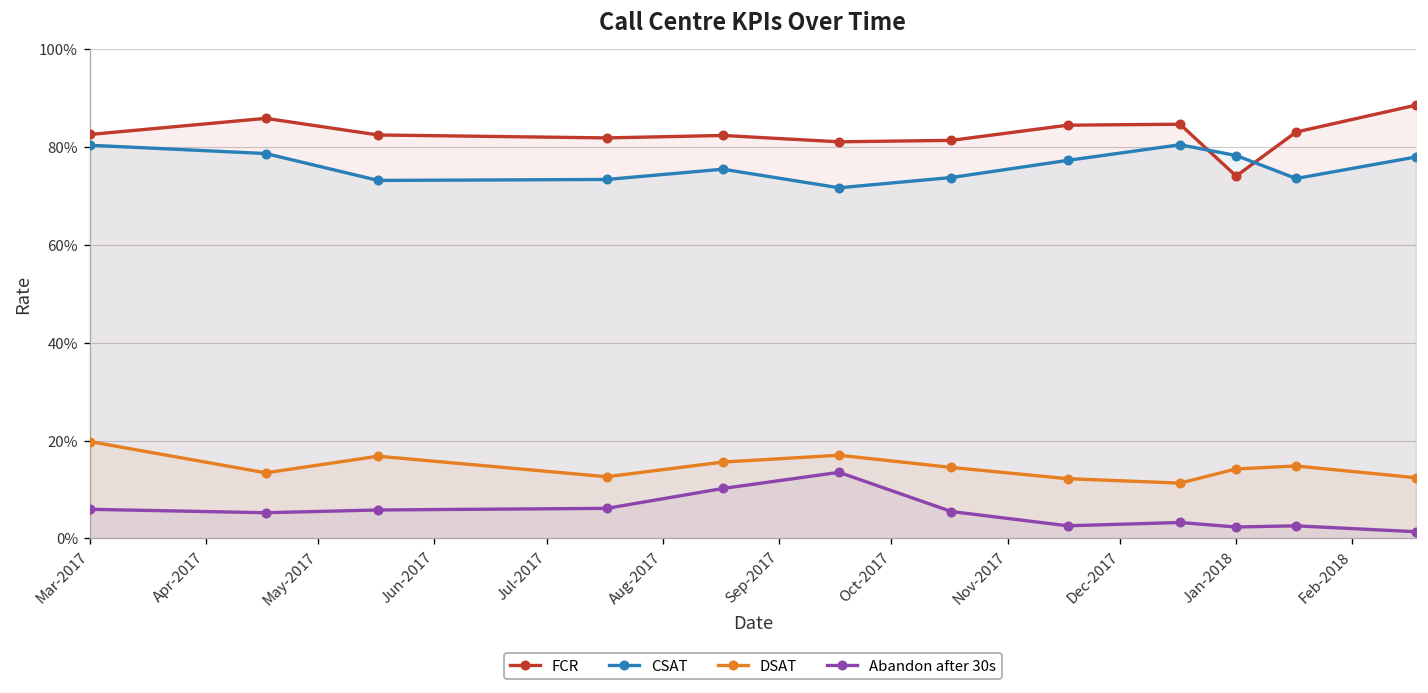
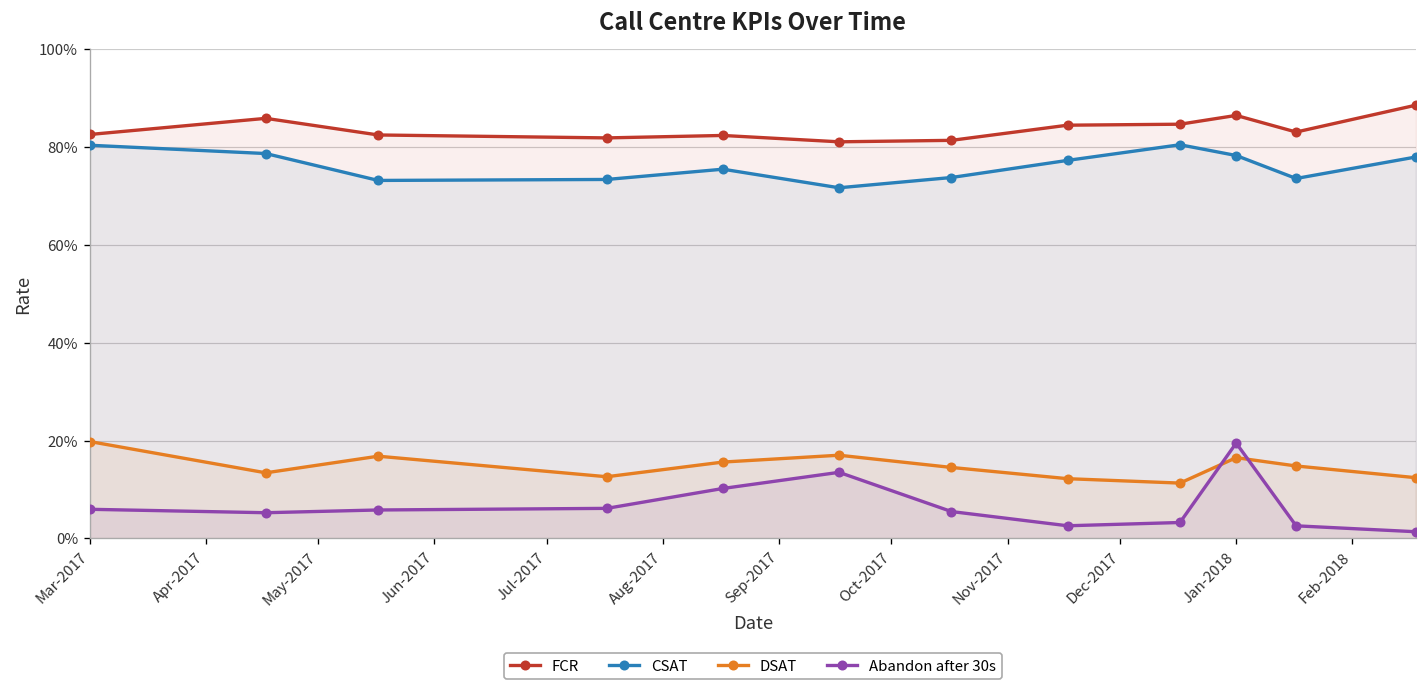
  {
    "FCR": {
      "Mar-2017": "83%",
-     "Jan-2018": "74%"
+     "Jan-2018": "87%"
    },
    "CSAT": {
      "Mar-2017": "80%",
      "Jan-2018": "78%"
    },
    "DSAT": {
      "Mar-2017": "20%",
-     "Jan-2018": "14%"
+     "Jan-2018": "17%"
    },
    "Abandon after 30s": {
      "Mar-2017": "6%",
-     "Jan-2018": "2%"
+     "Jan-2018": "19%"
    }
  }
